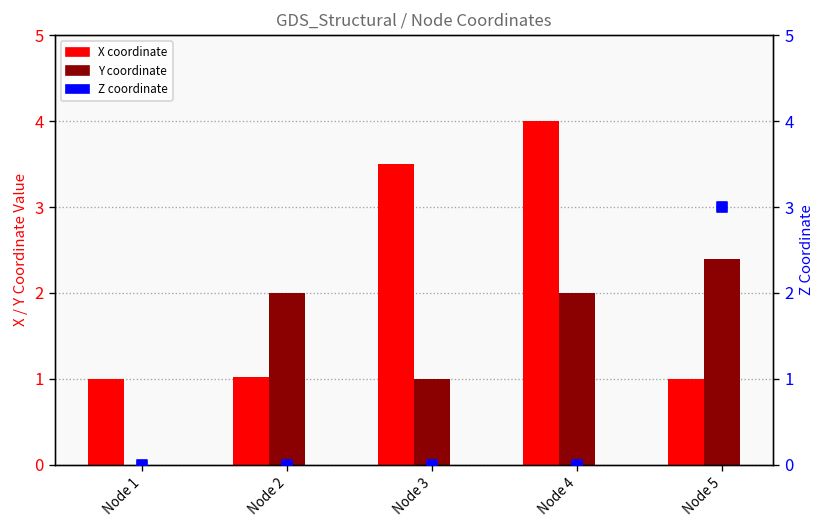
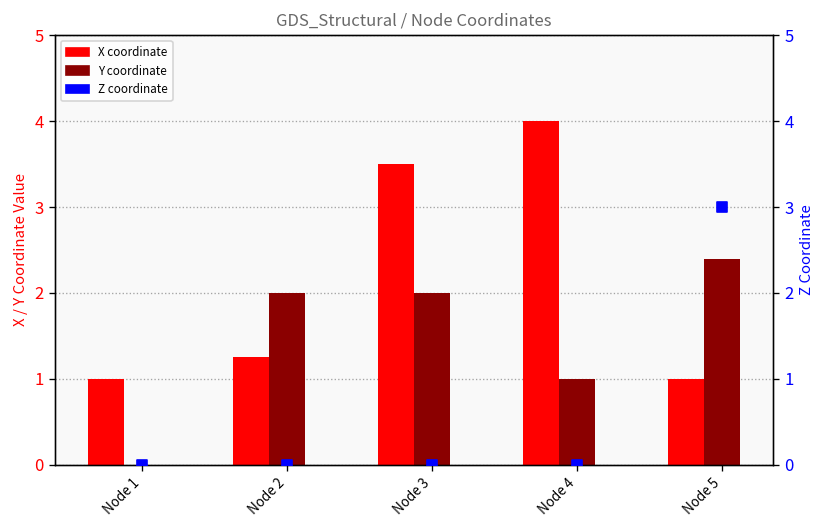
  {
    "X coordinate": {
      "Node 1": 1.0,
-     "Node 2": 1.0,
+     "Node 2": 1.3,
      "Node 3": 3.5,
      "Node 4": 4.0,
      "Node 5": 1.0
    },
    "Y coordinate": {
      "Node 1": 0,
      "Node 2": 2,
-     "Node 3": 1,
-     "Node 4": 2,
+     "Node 3": 2,
+     "Node 4": 1,
      "Node 5": 2.4
    }
  }
